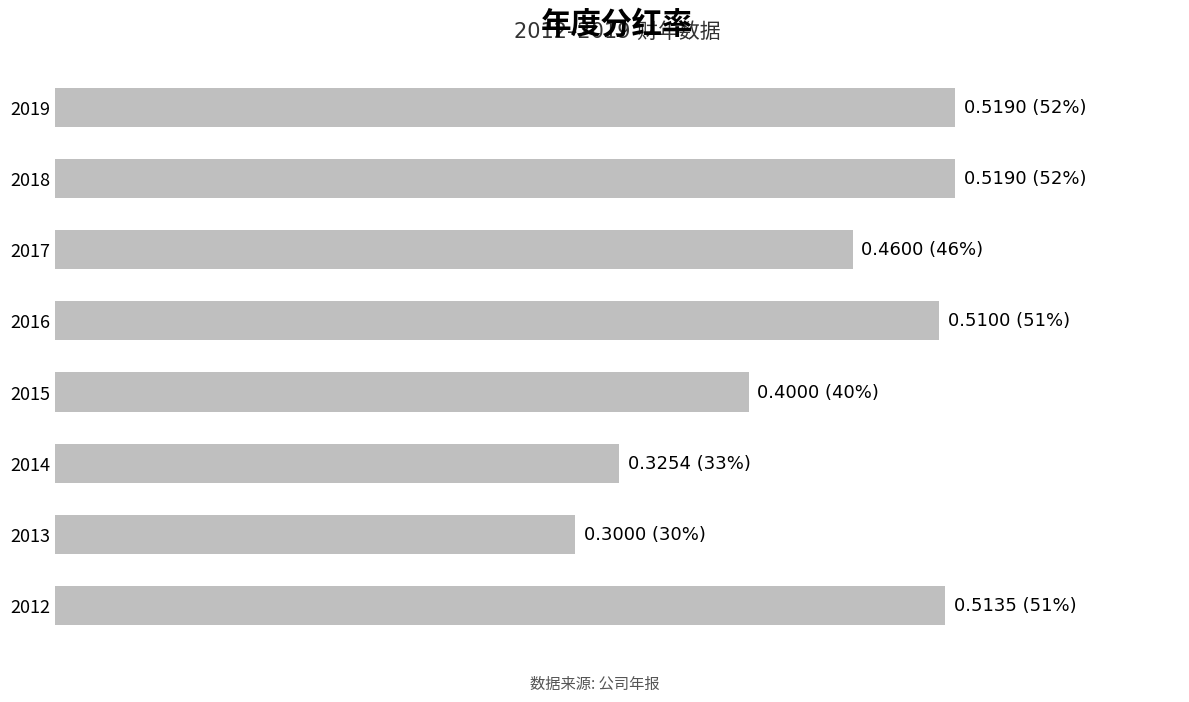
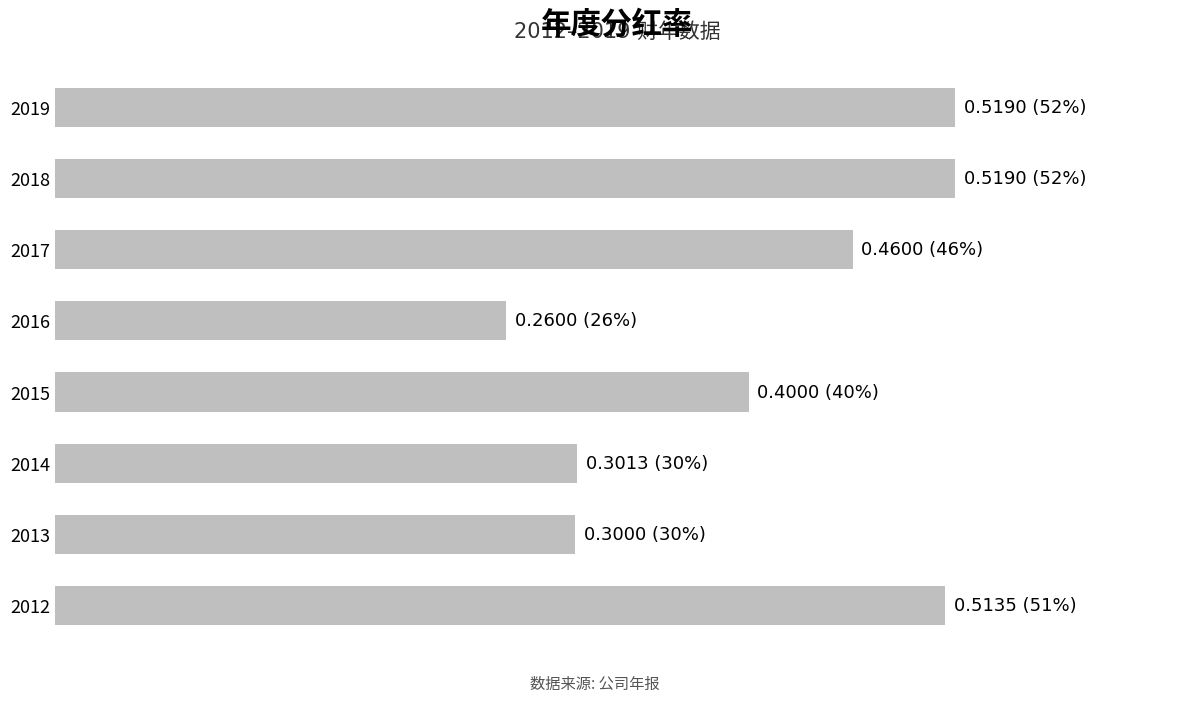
  {
    "2019": "0.5190",
    "2018": "0.5190",
    "2017": "0.4600",
-   "2016": "0.5100 (51%)",
+   "2016": "0.2600 (26%)",
    "2015": "0.4000",
-   "2014": "0.3254 (33%)",
+   "2014": "0.3013 (30%)",
    "2013": "0.3000",
    "2012": "0.5135"
  }
